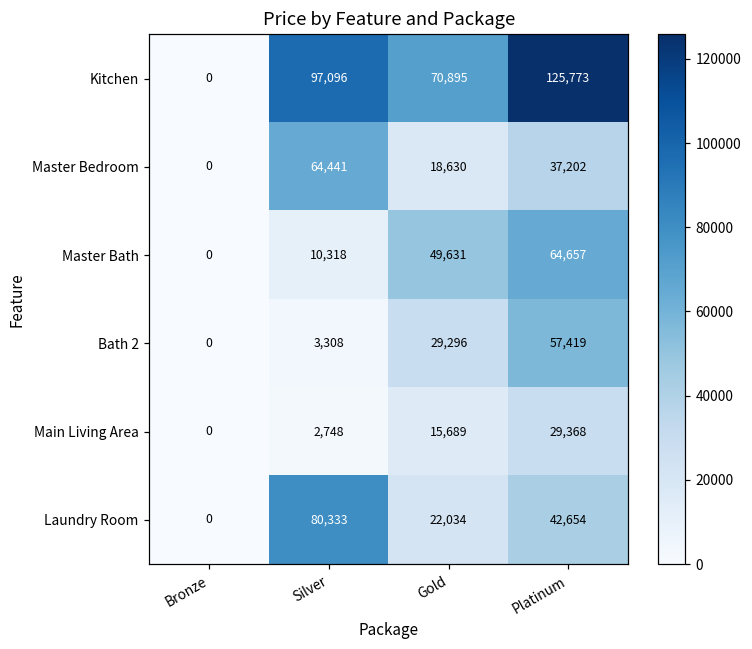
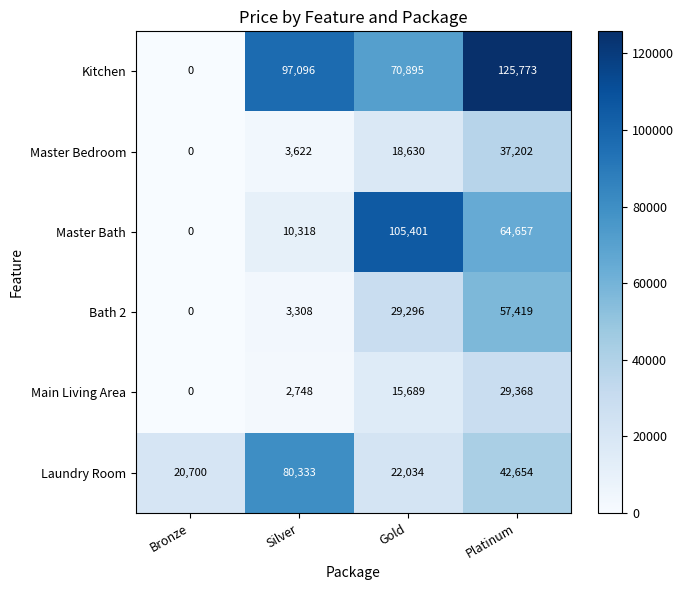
  {
    "Kitchen": {
      "Bronze": "0",
      "Silver": "97,096",
      "Gold": "70,895",
      "Platinum": "125,773"
    },
    "Master Bedroom": {
      "Bronze": "0",
-     "Silver": "64,441",
+     "Silver": "3,622",
      "Gold": "18,630",
      "Platinum": "37,202"
    },
    "Master Bath": {
      "Bronze": "0",
      "Silver": "10,318",
-     "Gold": "49,631",
+     "Gold": "105,401",
      "Platinum": "64,657"
    },
    "Bath 2": {
      "Bronze": "0",
      "Silver": "3,308",
      "Gold": "29,296",
      "Platinum": "57,419"
    },
    "Main Living Area": {
      "Bronze": "0",
      "Silver": "2,748",
      "Gold": "15,689",
      "Platinum": "29,368"
    },
    "Laundry Room": {
-     "Bronze": "0",
+     "Bronze": "20,700",
      "Silver": "80,333",
      "Gold": "22,034",
      "Platinum": "42,654"
    }
  }
